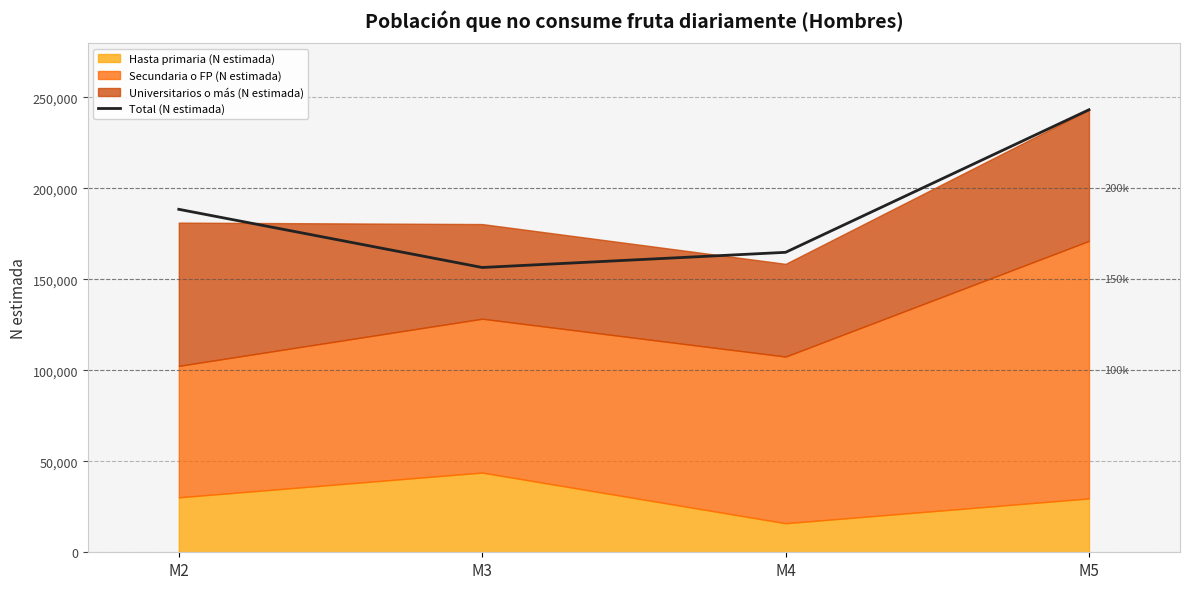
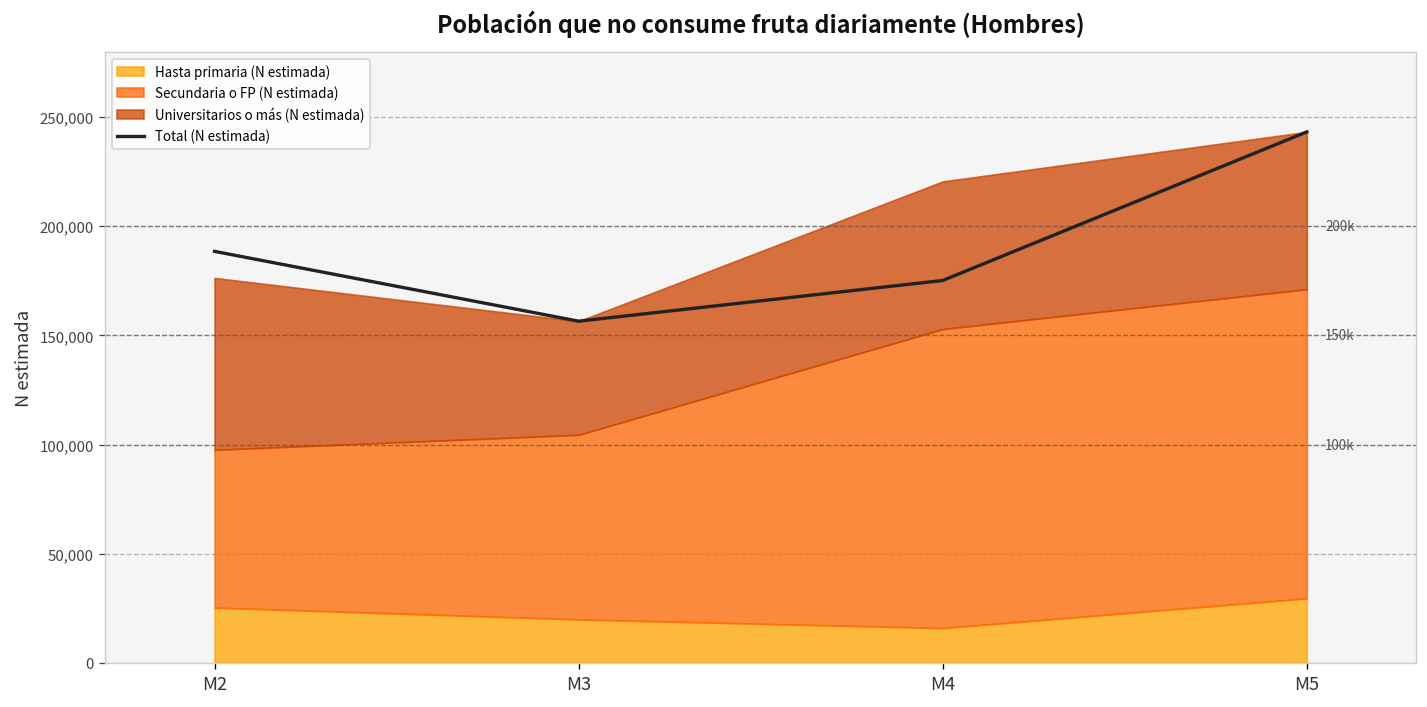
  {
    "Hasta primaria (N estimada)": {
-     "M2": "30,000",
-     "M3": "44,000",
+     "M2": "25,000",
+     "M3": "20,000",
      "M4": "16,000",
      "M5": "30,000"
    },
    "Total (N estimada)": {
      "M2": "188,000",
-     "M4": "165,000"
+     "M4": "175,000"
    },
    "Secundaria o FP (N estimada)": {
      "M2": "72,000",
      "M3": "85,000",
-     "M4": "92,000",
+     "M4": "137,000",
      "M5": "142,000"
    },
    "Universitarios o más (N estimada)": {
      "M2": "79,000",
-     "M4": "51,000"
+     "M4": "68,000"
    }
  }
